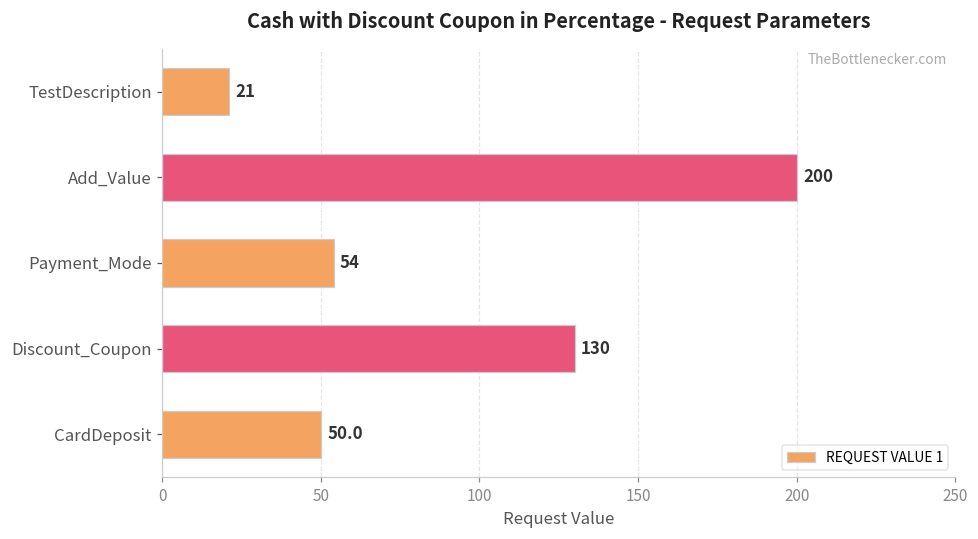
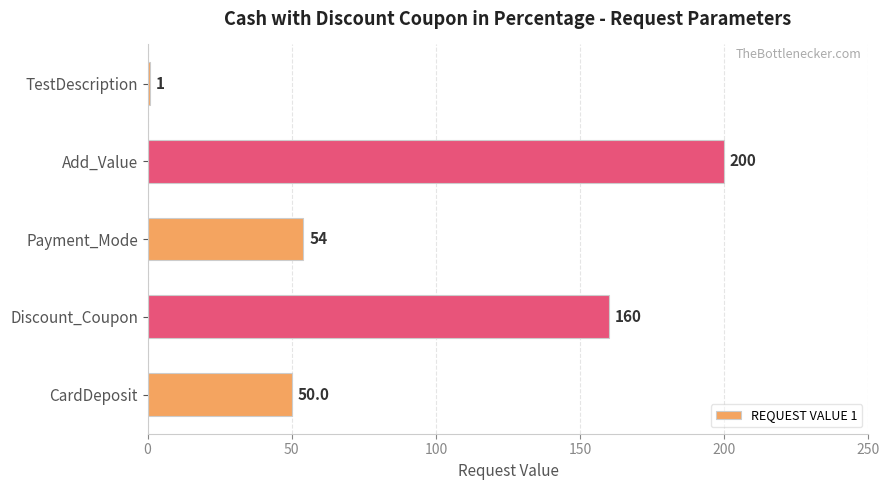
  {
-   "TestDescription": 21,
+   "TestDescription": 1,
    "Add_Value": 200,
    "Payment_Mode": 54,
-   "Discount_Coupon": 130,
+   "Discount_Coupon": 160,
    "CardDeposit": 50.0
  }
